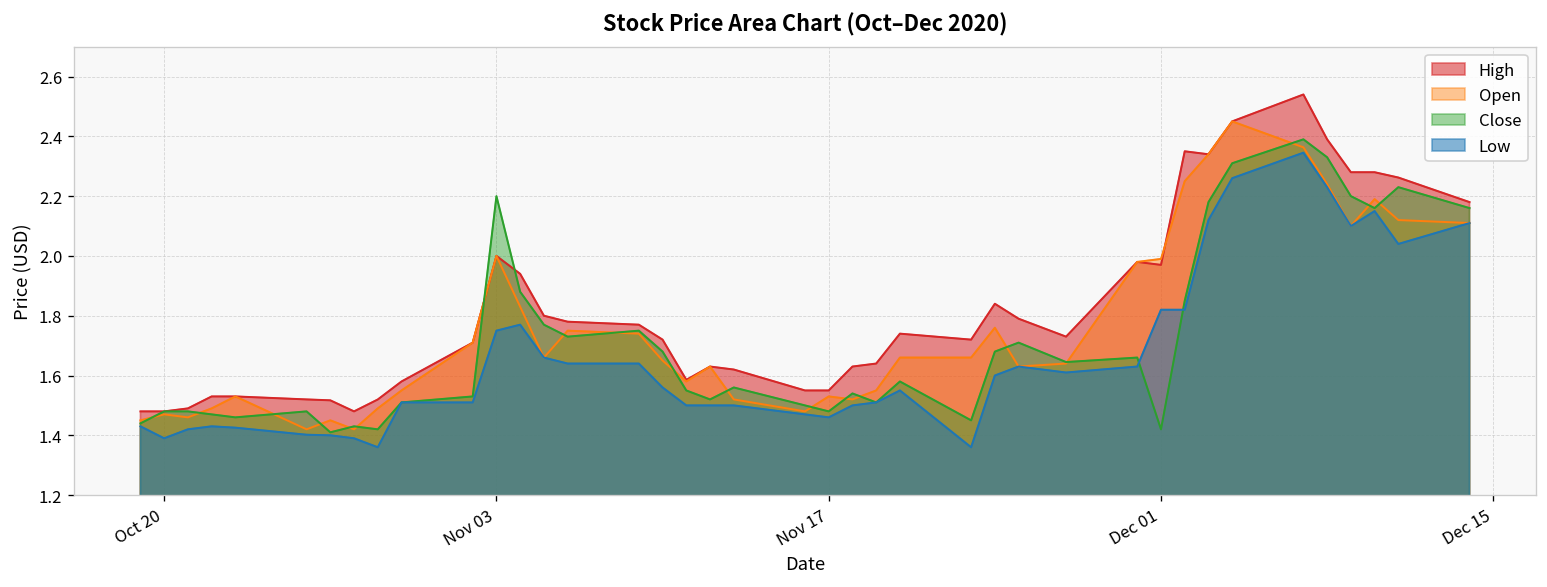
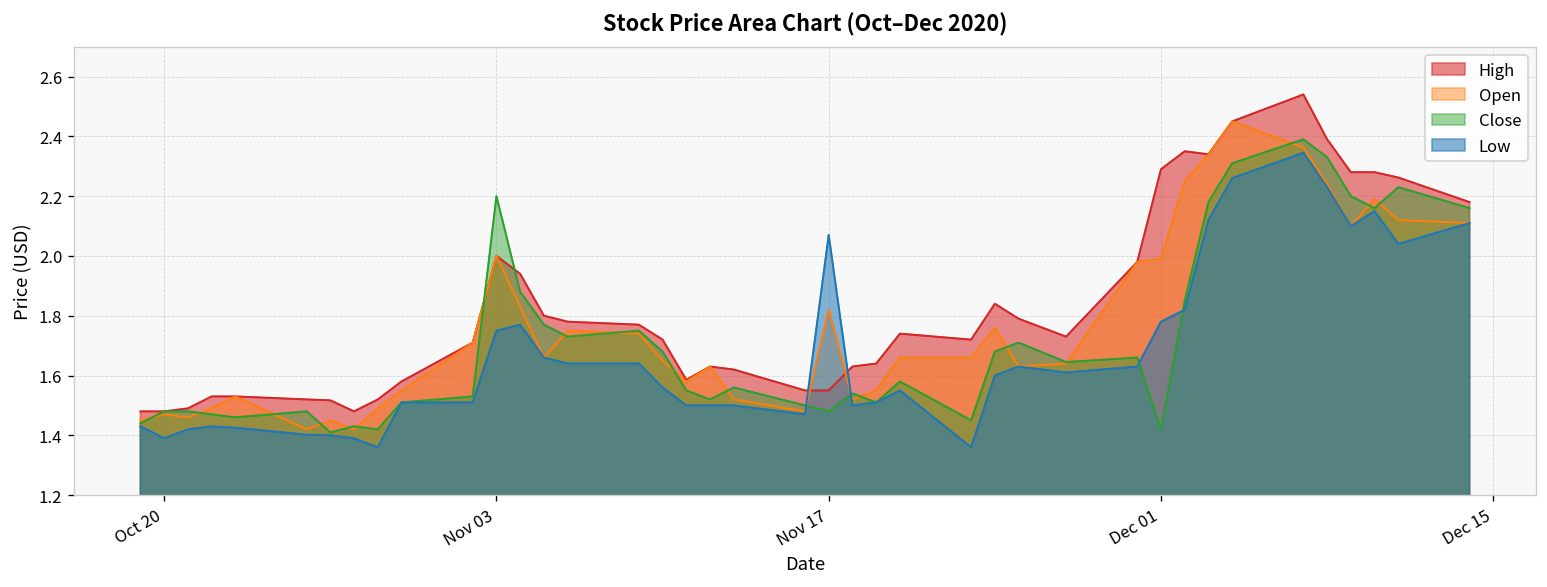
  {
    "High": {
      "Nov 17": 1.55,
-     "Dec 01": 1.97
+     "Dec 01": 2.29
    },
    "Open": {
-     "Nov 17": 1.53,
+     "Nov 17": 1.82,
      "Dec 01": 1.99
    },
    "Close": {
      "Nov 03": 2.20,
      "Nov 17": 1.48,
      "Dec 01": 1.42
    },
    "Low": {
      "Oct 20": 1.39,
      "Nov 03": 1.75,
-     "Nov 17": 1.46,
-     "Dec 01": 1.82
+     "Nov 17": 2.07,
+     "Dec 01": 1.78
    }
  }
